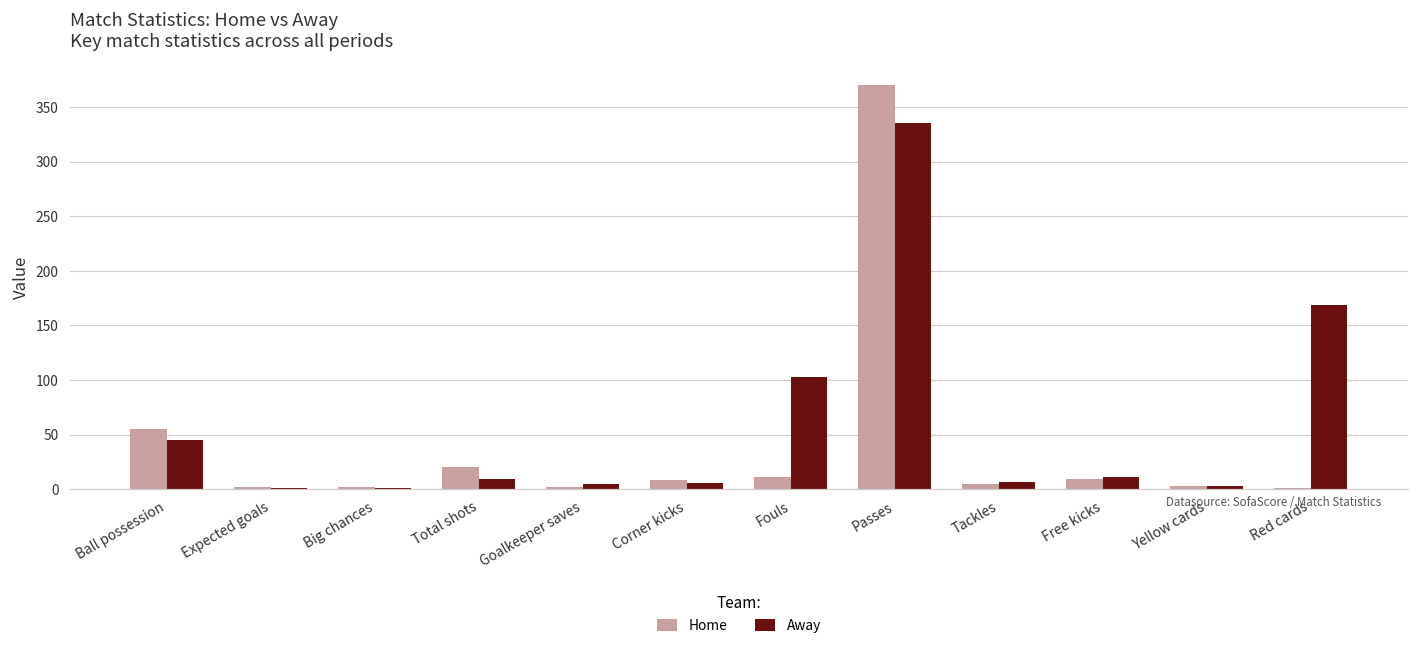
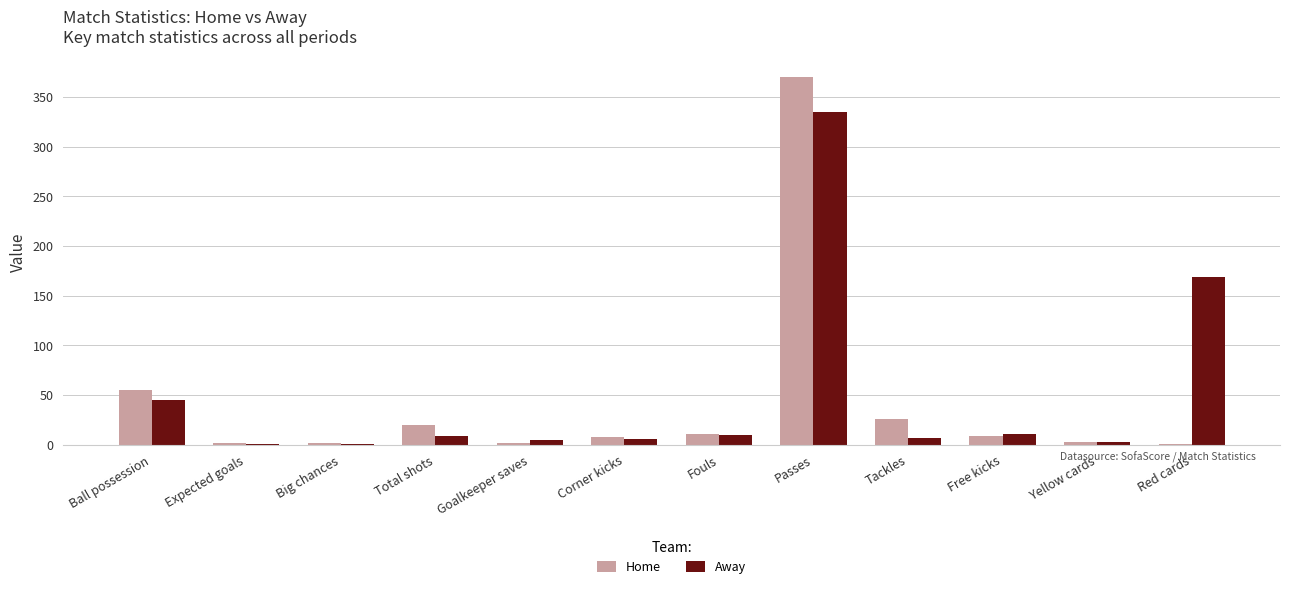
  {
    "Home": {
      "Ball possession": 60,
      "Total shots": 20,
      "Corner kicks": 10,
      "Fouls": 10,
      "Passes": 370,
-     "Tackles": 10,
+     "Tackles": 30,
      "Free kicks": 10,
      "Yellow cards": 0
    },
    "Away": {
      "Ball possession": 50,
      "Total shots": 10,
      "Goalkeeper saves": 10,
      "Corner kicks": 10,
-     "Fouls": 100,
+     "Fouls": 10,
      "Passes": 340,
      "Tackles": 10,
      "Free kicks": 10,
      "Yellow cards": 0,
      "Red cards": 170
    }
  }
